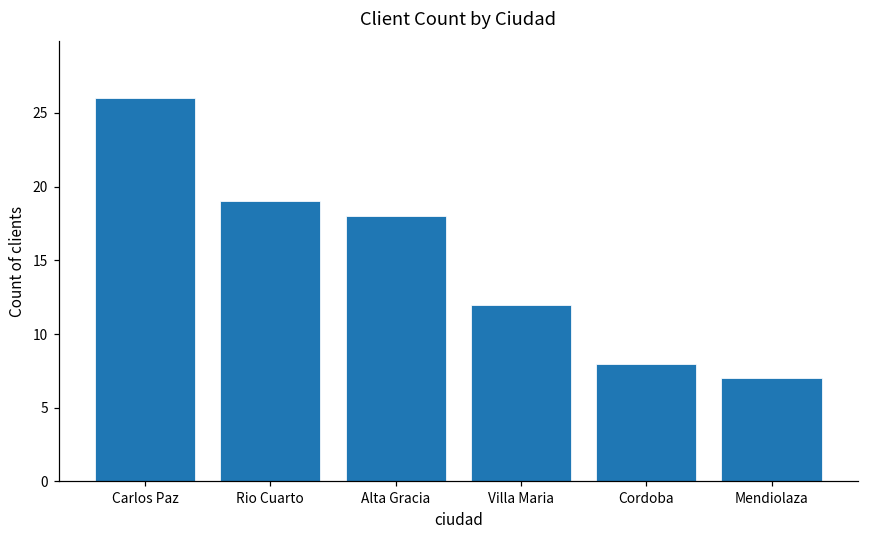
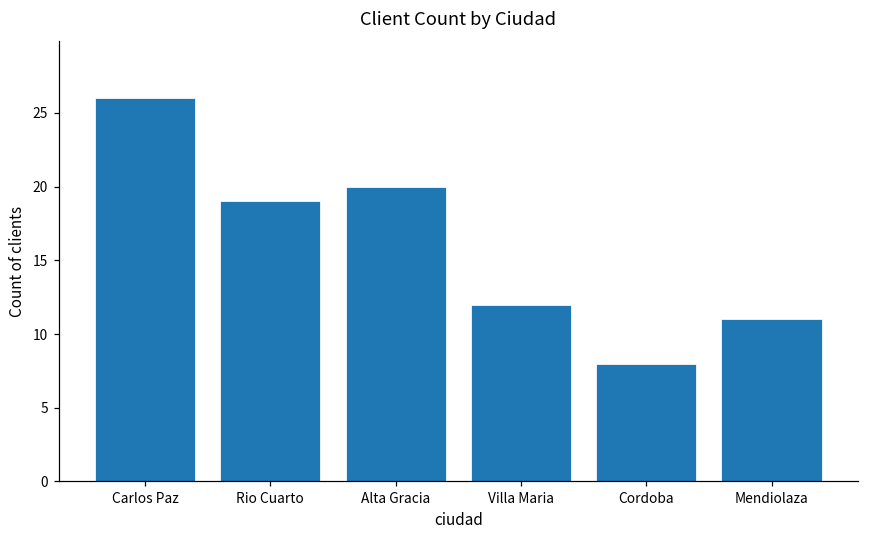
  {
    "Carlos Paz": 26,
    "Rio Cuarto": 19,
-   "Alta Gracia": 18,
+   "Alta Gracia": 20,
    "Villa Maria": 12,
    "Cordoba": 8,
-   "Mendiolaza": 7
+   "Mendiolaza": 11
  }
